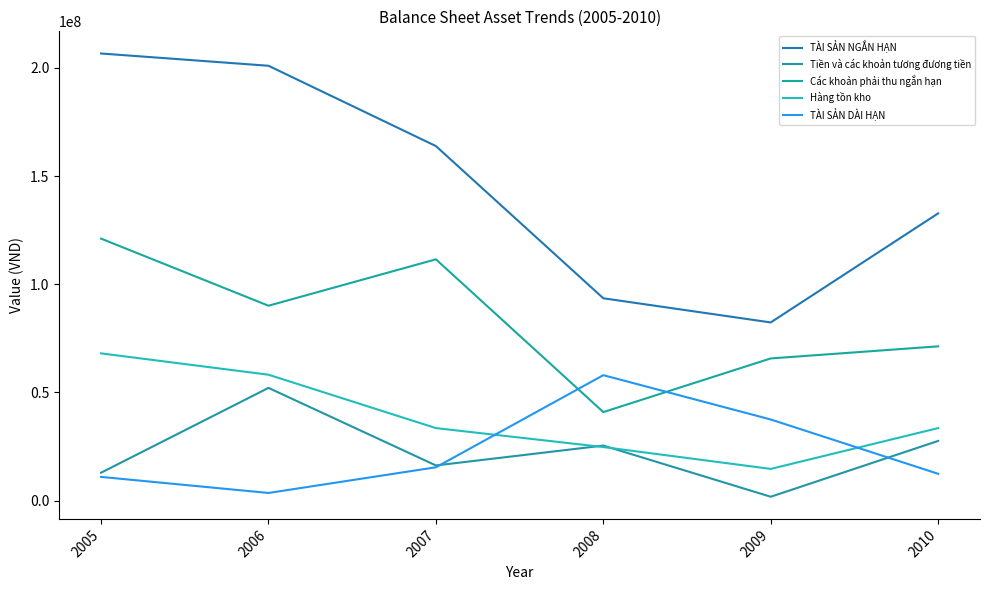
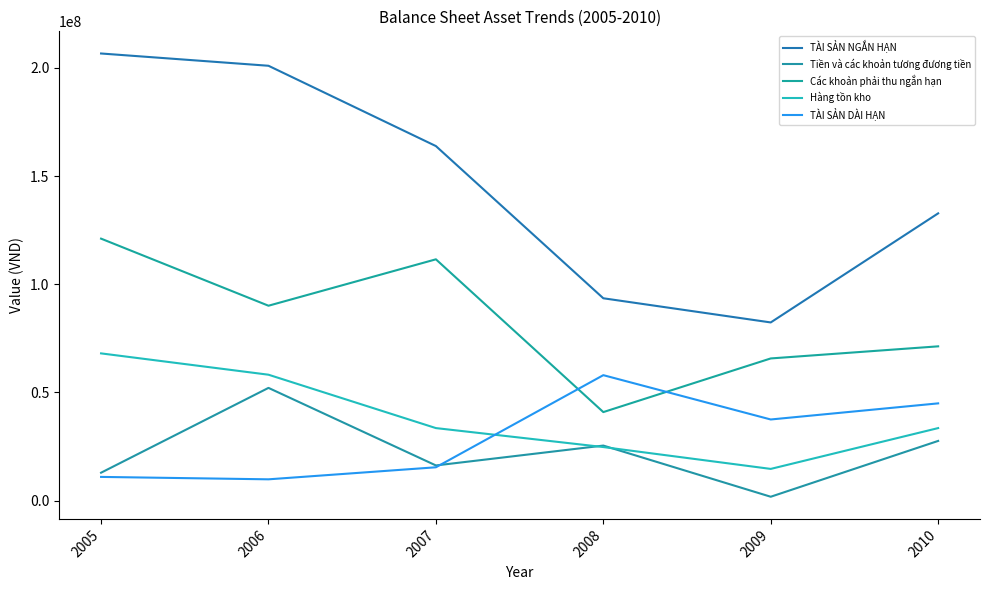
  {
    "TÀI SẢN DÀI HẠN": {
      "2005": 11000000,
-     "2006": 4000000,
+     "2006": 10000000,
      "2008": 58000000,
      "2009": 38000000,
-     "2010": 12000000
+     "2010": 45000000
    }
  }
